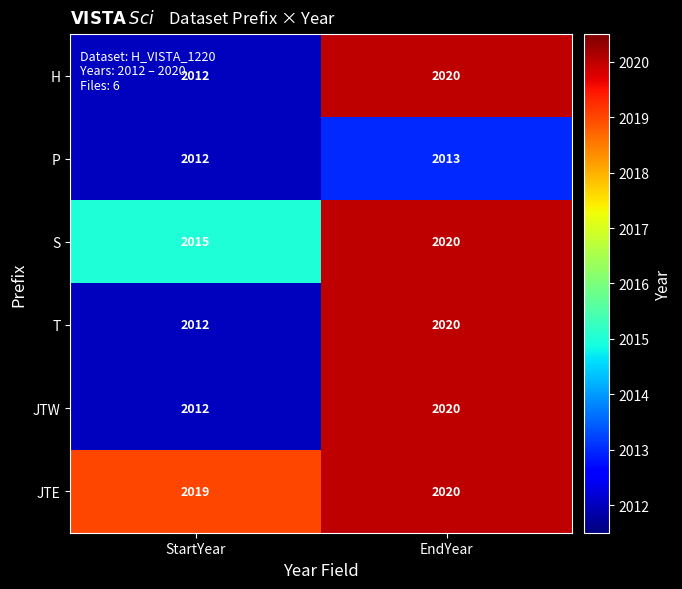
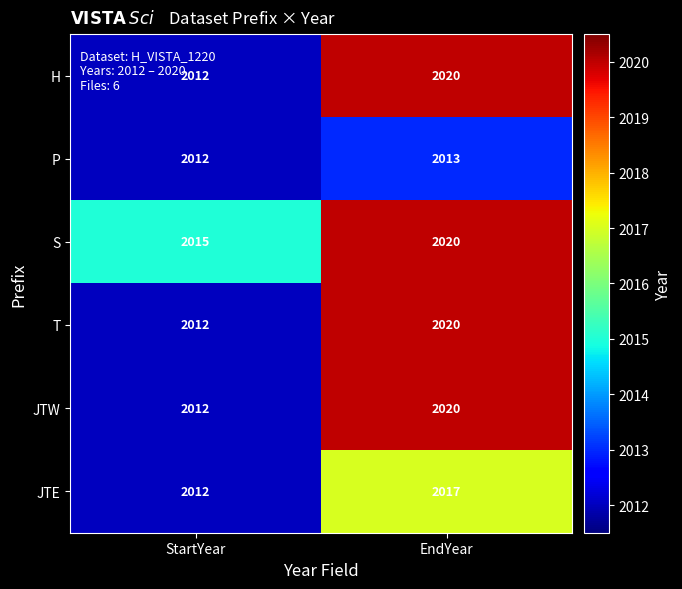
  {
    "H": {
      "EndYear": 2020
    },
    "P": {
      "StartYear": 2012,
      "EndYear": 2013
    },
    "S": {
      "StartYear": 2015,
      "EndYear": 2020
    },
    "T": {
      "StartYear": 2012,
      "EndYear": 2020
    },
    "JTW": {
      "StartYear": 2012,
      "EndYear": 2020
    },
    "JTE": {
-     "StartYear": 2019,
-     "EndYear": 2020
+     "StartYear": 2012,
+     "EndYear": 2017
    }
  }
